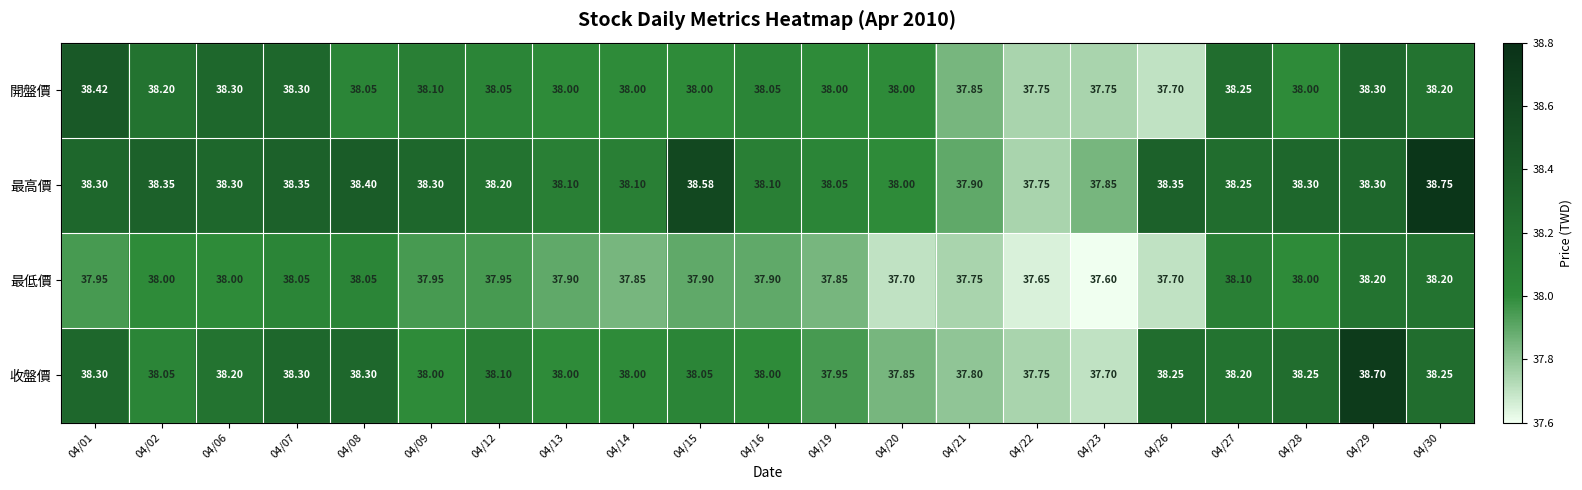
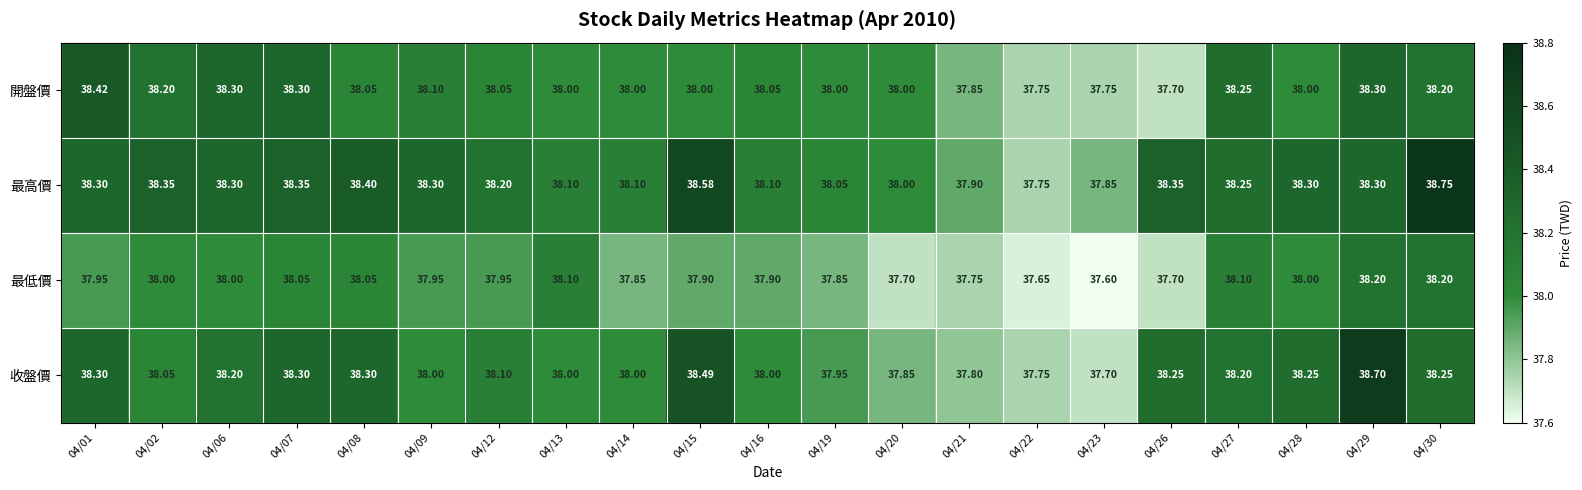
  {
    "開盤價": {
      "04/01": 38.42,
      "04/02": 38.20,
      "04/06": 38.30,
      "04/07": 38.30,
      "04/08": 38.05,
      "04/09": 38.10,
      "04/12": 38.05,
      "04/13": 38.00,
      "04/14": 38.00,
      "04/15": 38.00,
      "04/16": 38.05,
      "04/19": 38.00,
      "04/20": 38.00,
      "04/21": 37.85,
      "04/22": 37.75,
      "04/23": 37.75,
      "04/26": 37.70,
      "04/27": 38.25,
      "04/28": 38.00,
      "04/29": 38.30,
      "04/30": 38.20
    },
    "最高價": {
      "04/01": 38.30,
      "04/02": 38.35,
      "04/06": 38.30,
      "04/07": 38.35,
      "04/08": 38.40,
      "04/09": 38.30,
      "04/12": 38.20,
      "04/13": 38.10,
      "04/14": 38.10,
      "04/15": 38.58,
      "04/16": 38.10,
      "04/19": 38.05,
      "04/20": 38.00,
      "04/21": 37.90,
      "04/22": 37.75,
      "04/23": 37.85,
      "04/26": 38.35,
      "04/27": 38.25,
      "04/28": 38.30,
      "04/29": 38.30,
      "04/30": 38.75
    },
    "最低價": {
      "04/01": 37.95,
      "04/02": 38.00,
      "04/06": 38.00,
      "04/07": 38.05,
      "04/08": 38.05,
      "04/09": 37.95,
      "04/12": 37.95,
-     "04/13": 37.90,
+     "04/13": 38.10,
      "04/14": 37.85,
      "04/15": 37.90,
      "04/16": 37.90,
      "04/19": 37.85,
      "04/20": 37.70,
      "04/21": 37.75,
      "04/22": 37.65,
      "04/23": 37.60,
      "04/26": 37.70,
      "04/27": 38.10,
      "04/28": 38.00,
      "04/29": 38.20,
      "04/30": 38.20
    },
    "收盤價": {
      "04/01": 38.30,
      "04/02": 38.05,
      "04/06": 38.20,
      "04/07": 38.30,
      "04/08": 38.30,
      "04/09": 38.00,
      "04/12": 38.10,
      "04/13": 38.00,
      "04/14": 38.00,
-     "04/15": 38.05,
+     "04/15": 38.49,
      "04/16": 38.00,
      "04/19": 37.95,
      "04/20": 37.85,
      "04/21": 37.80,
      "04/22": 37.75,
      "04/23": 37.70,
      "04/26": 38.25,
      "04/27": 38.20,
      "04/28": 38.25,
      "04/29": 38.70,
      "04/30": 38.25
    }
  }
